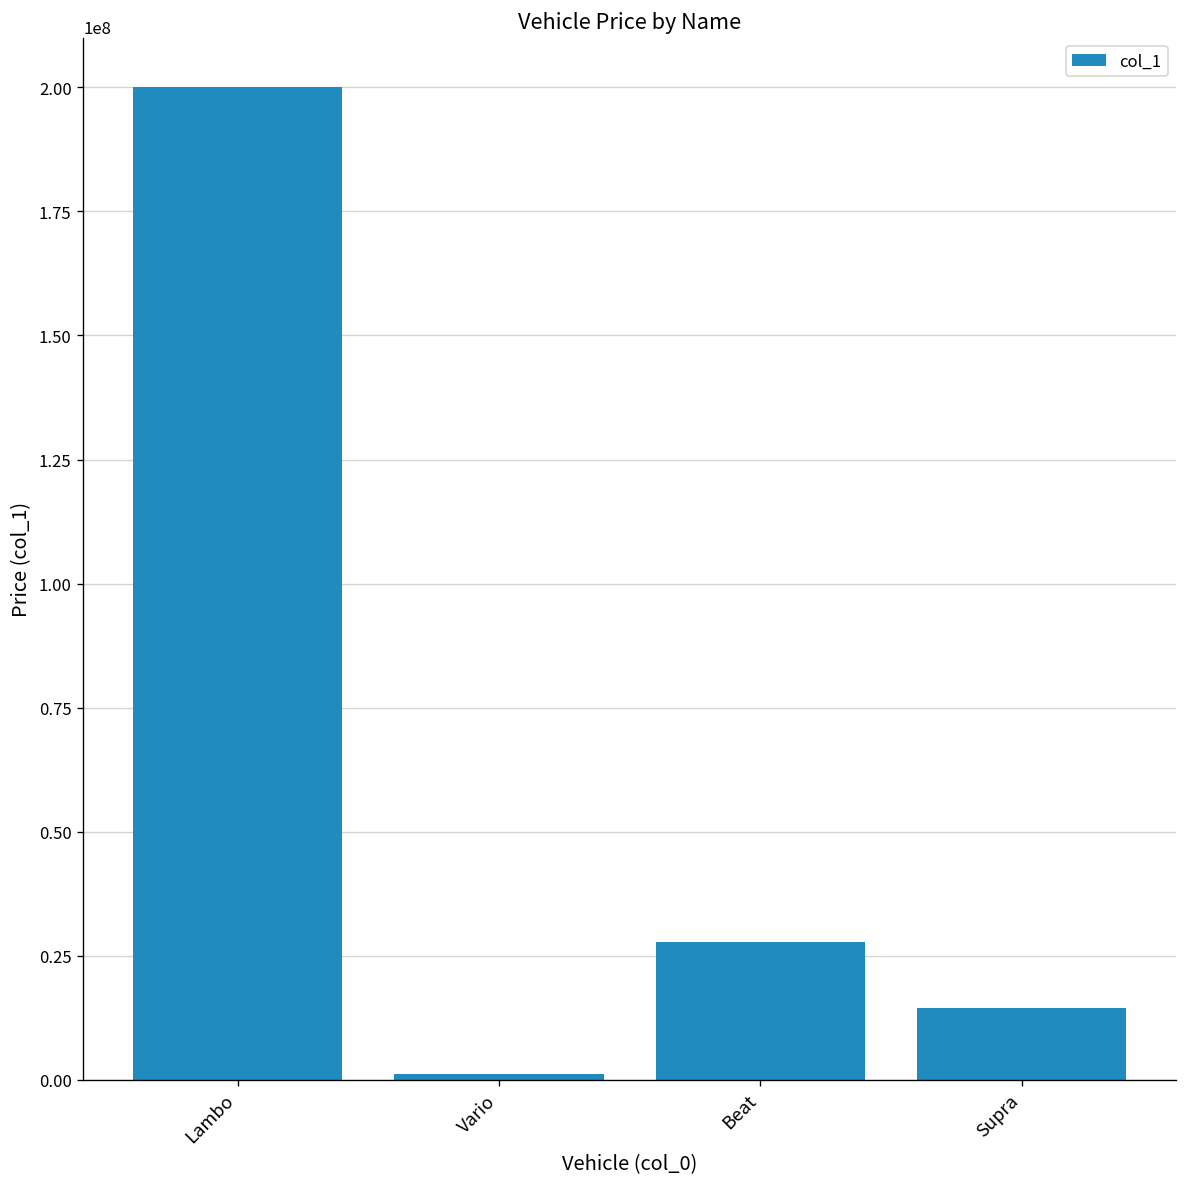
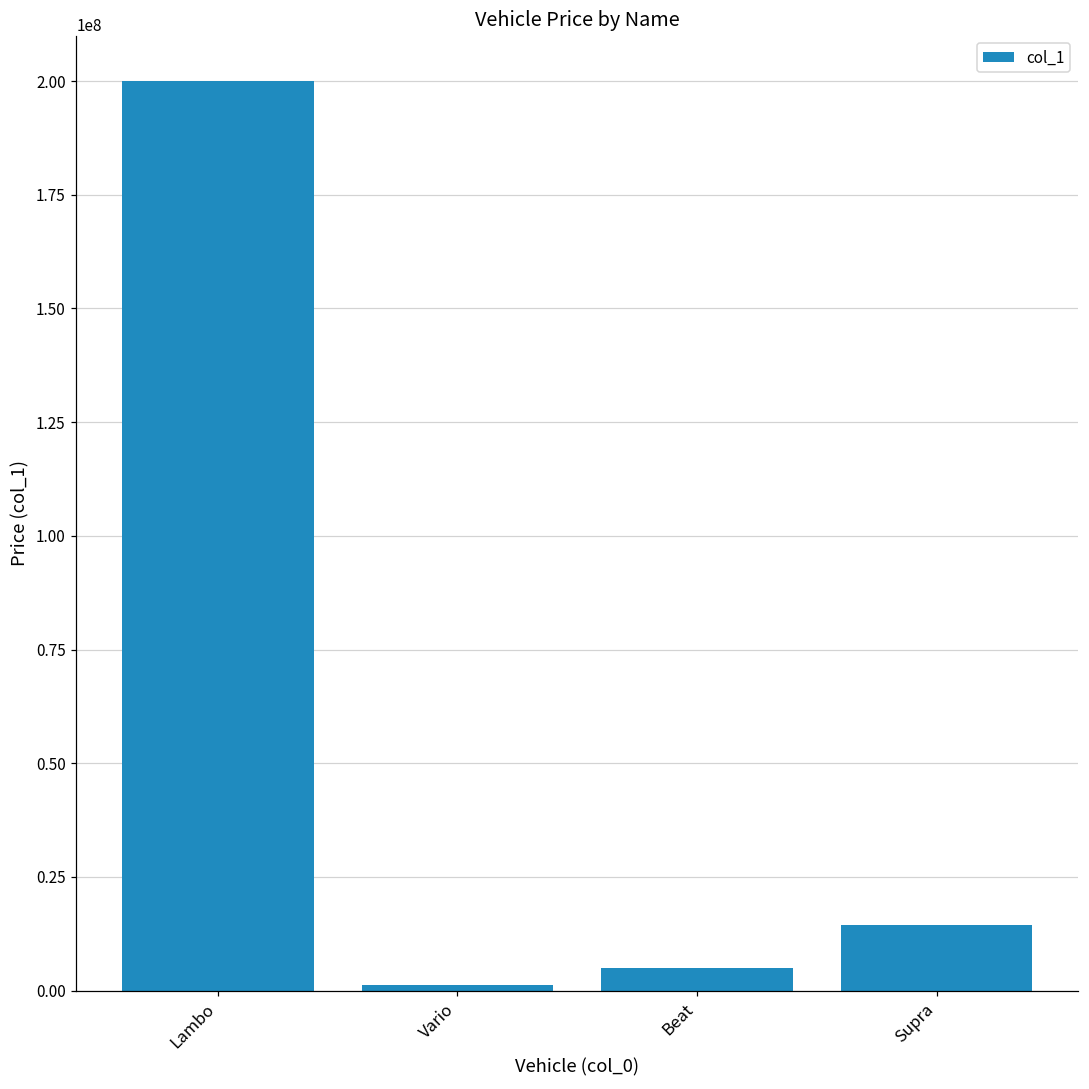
  {
    "Lambo": 200000000,
    "Vario": 1000000,
-   "Beat": 28000000,
+   "Beat": 5000000,
    "Supra": 15000000
  }
